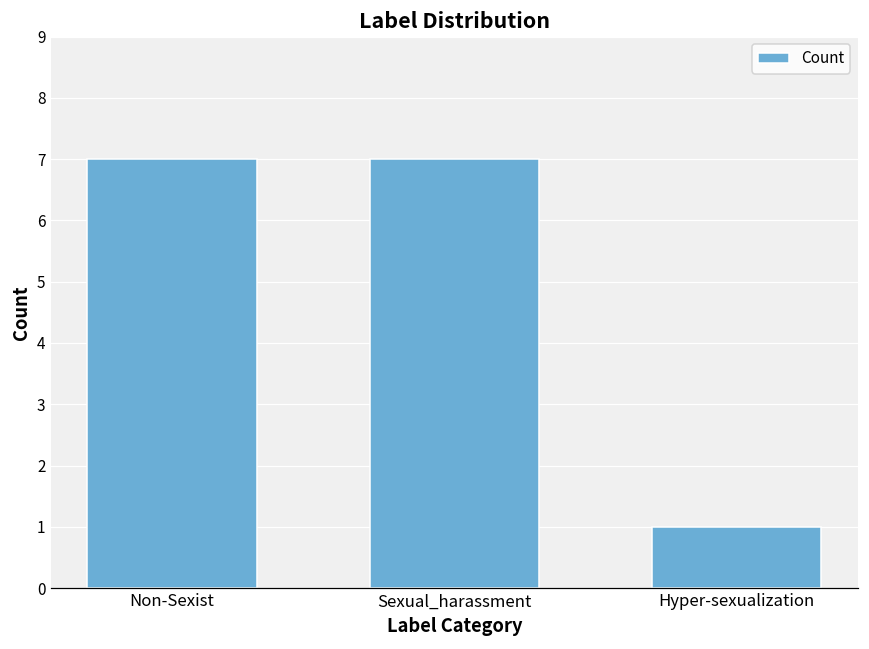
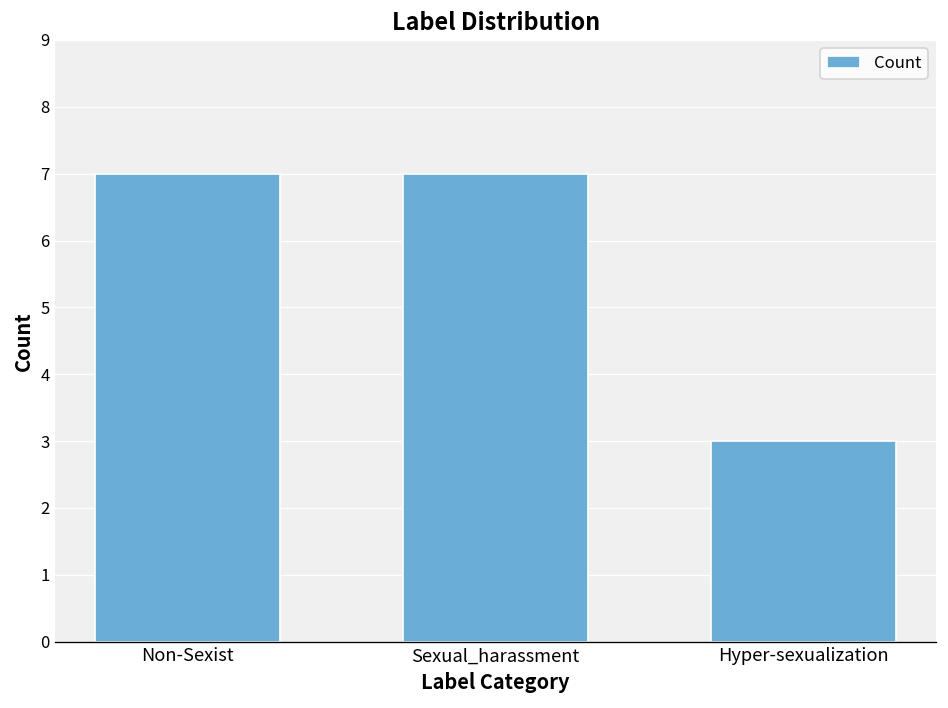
  {
    "Non-Sexist": 7,
    "Sexual_harassment": 7,
-   "Hyper-sexualization": 1
+   "Hyper-sexualization": 3
  }
